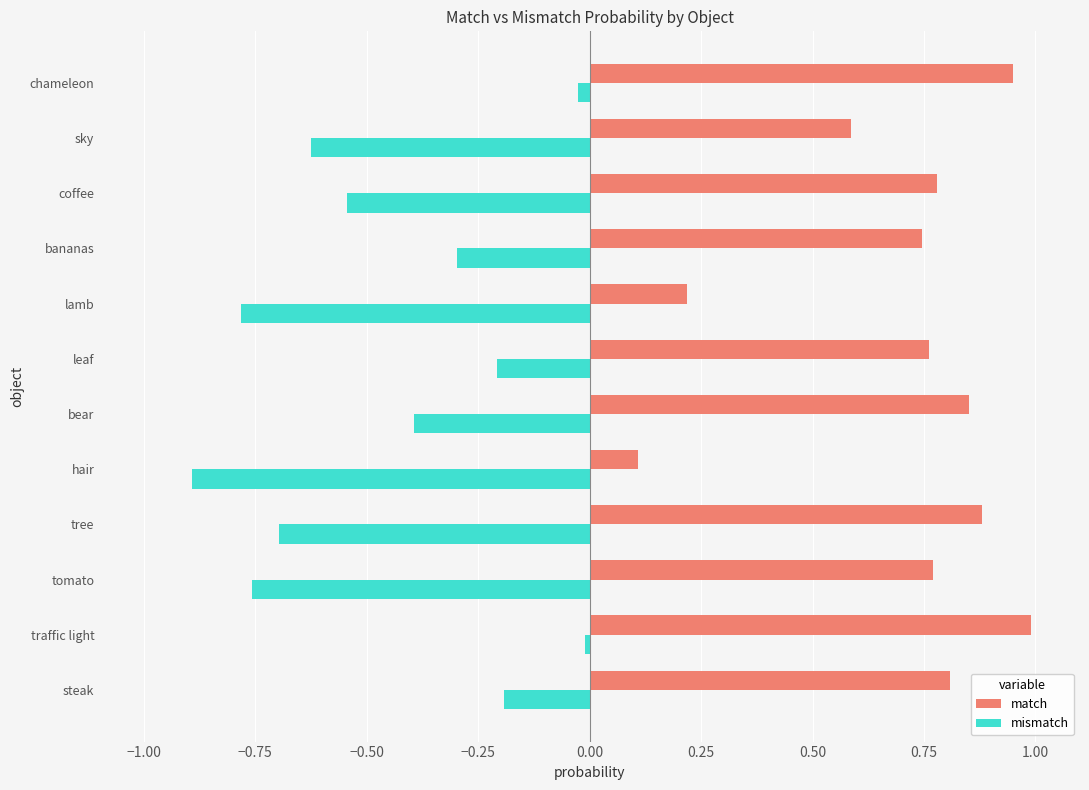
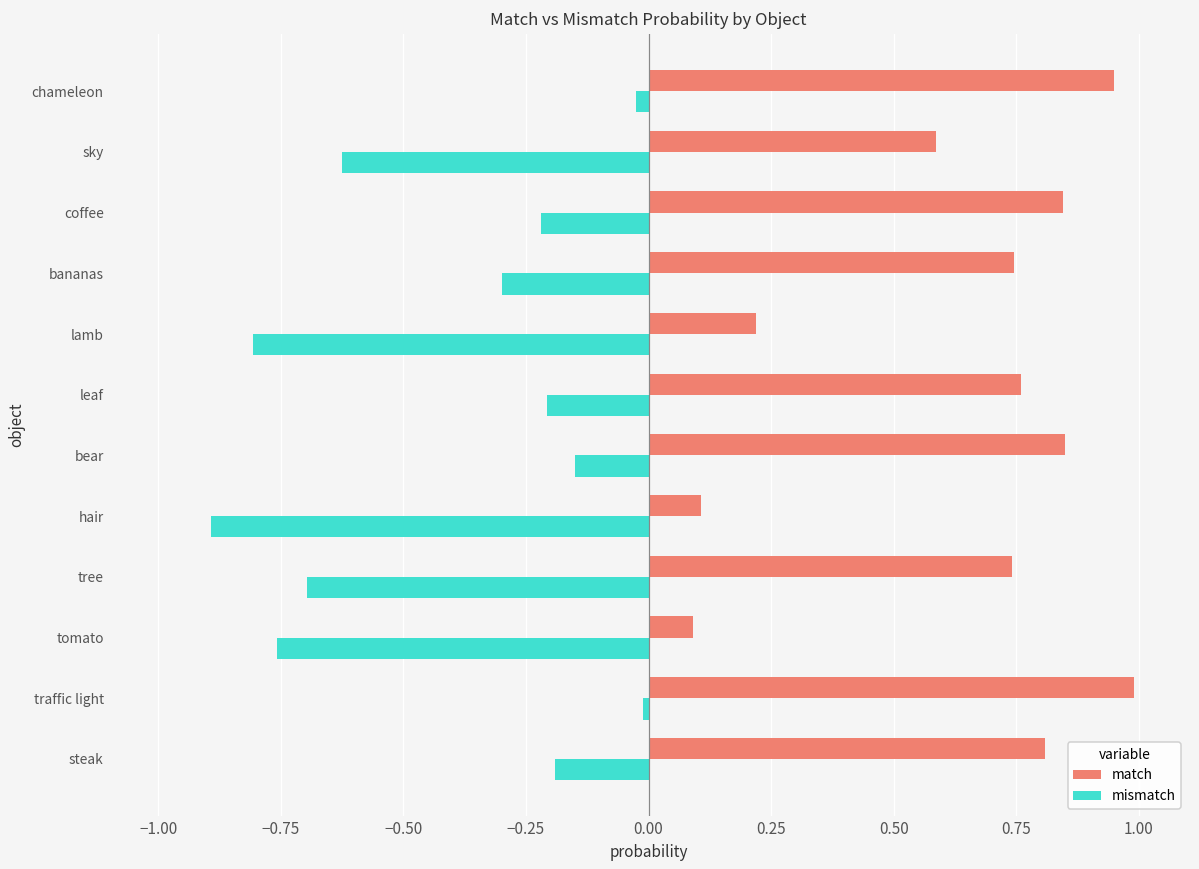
  {
    "match": {
      "chameleon": 0.95,
      "sky": 0.59,
-     "coffee": 0.78,
+     "coffee": 0.84,
      "bananas": 0.75,
      "lamb": 0.22,
      "leaf": 0.76,
      "bear": 0.85,
      "hair": 0.11,
-     "tree": 0.88,
-     "tomato": 0.77,
+     "tree": 0.74,
+     "tomato": 0.09,
      "traffic light": 0.99,
      "steak": 0.81
    },
    "mismatch": {
      "chameleon": -0.03,
      "sky": -0.63,
-     "coffee": -0.54,
+     "coffee": -0.22,
      "bananas": -0.30,
-     "lamb": -0.78,
+     "lamb": -0.81,
      "leaf": -0.21,
-     "bear": -0.39,
+     "bear": -0.15,
      "hair": -0.89,
      "tree": -0.70,
      "tomato": -0.76,
      "traffic light": -0.01,
      "steak": -0.19
    }
  }
